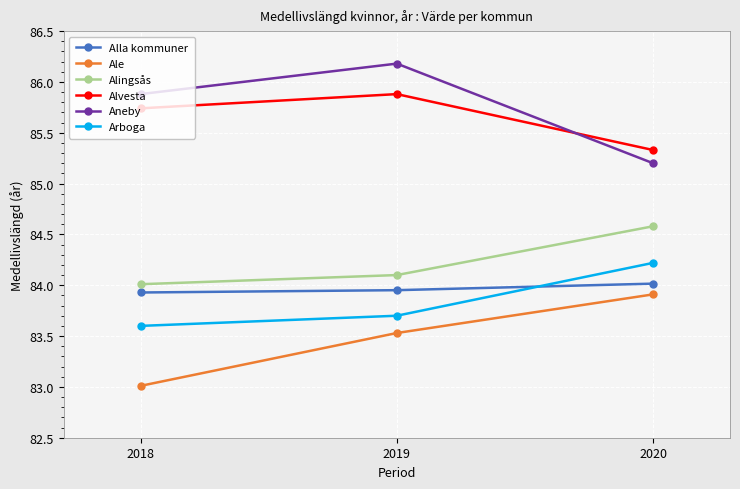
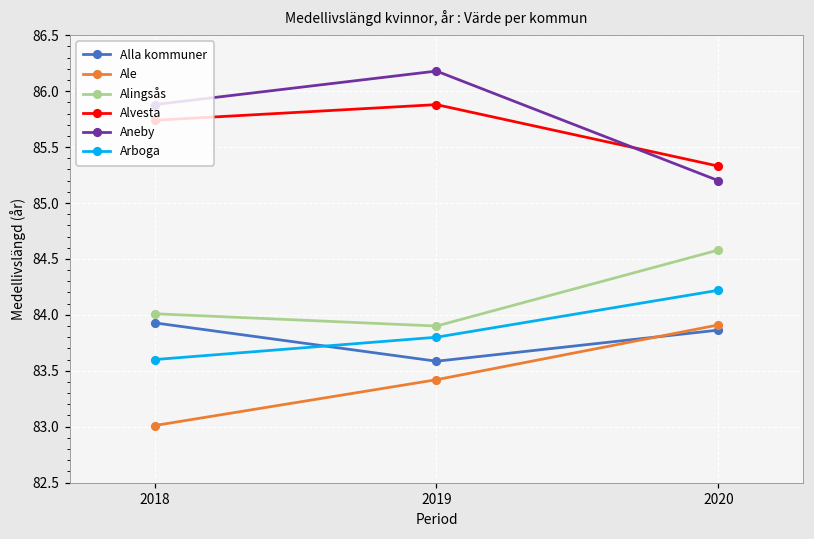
  {
    "Alla kommuner": {
      "2018": 83.93,
-     "2019": 83.95,
-     "2020": 84.02
+     "2019": 83.59,
+     "2020": 83.86
    },
    "Ale": {
      "2018": 83.01,
-     "2019": 83.53,
+     "2019": 83.42,
      "2020": 83.91
    },
    "Alingsås": {
      "2018": 84.0,
-     "2019": 84.1,
+     "2019": 83.9,
      "2020": 84.6
    },
    "Alvesta": {
      "2019": 85.88,
      "2020": 85.33
    },
    "Aneby": {
      "2019": 86.18,
      "2020": 85.20
    },
    "Arboga": {
      "2018": 83.6,
-     "2019": 83.7,
+     "2019": 83.8,
      "2020": 84.2
    }
  }
